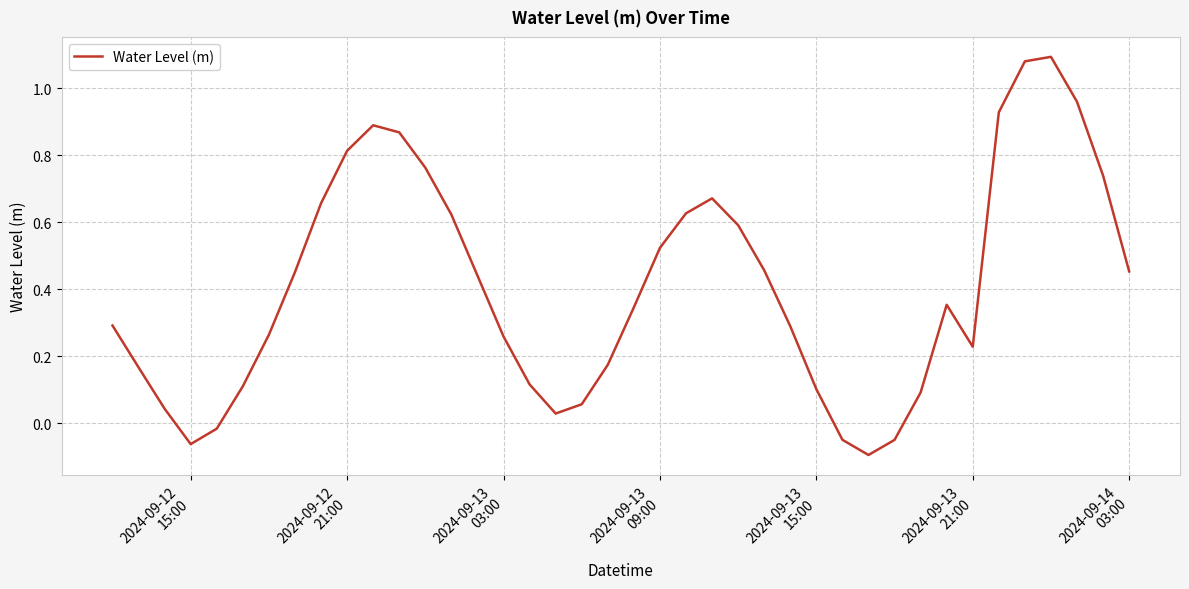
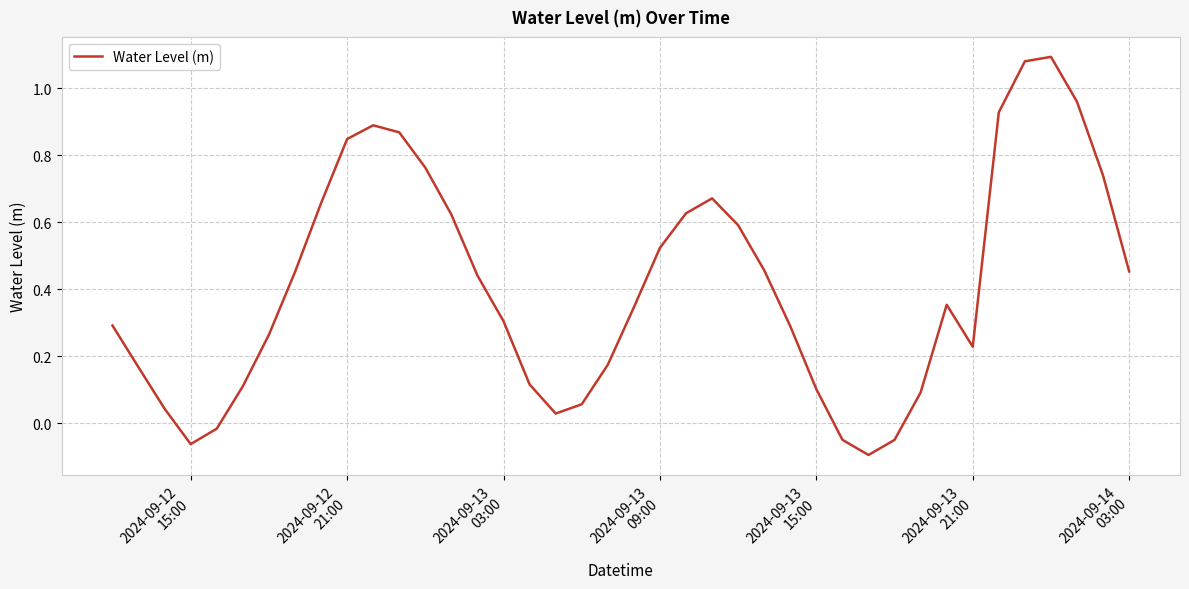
  {
    "2024-09-12 15:00": -0.06,
-   "2024-09-12 21:00": 0.81,
-   "2024-09-13 03:00": 0.26,
+   "2024-09-12 21:00": 0.85,
+   "2024-09-13 03:00": 0.30,
    "2024-09-13 09:00": 0.52,
    "2024-09-13 15:00": 0.10,
    "2024-09-13 21:00": 0.23,
    "2024-09-14 03:00": 0.45
  }
